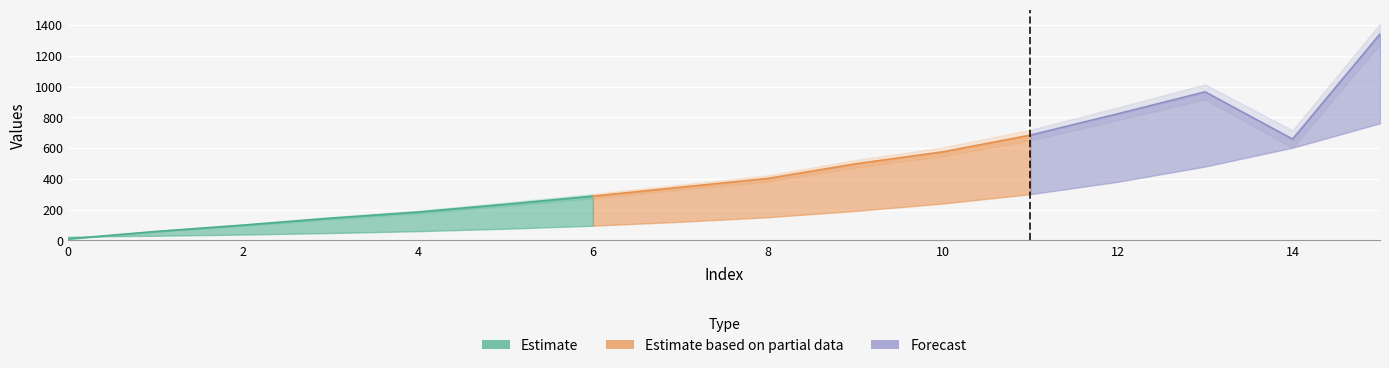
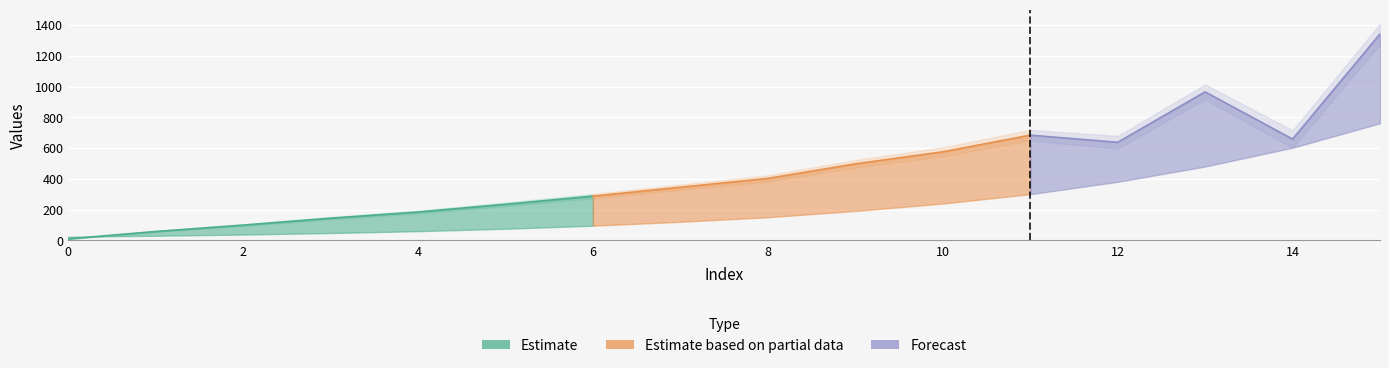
  {
    "Estimate based on partial data": {
      "8": 400,
      "10": 580
    },
    "Forecast": {
-     "12": 820,
+     "12": 640,
      "14": 660
    }
  }
